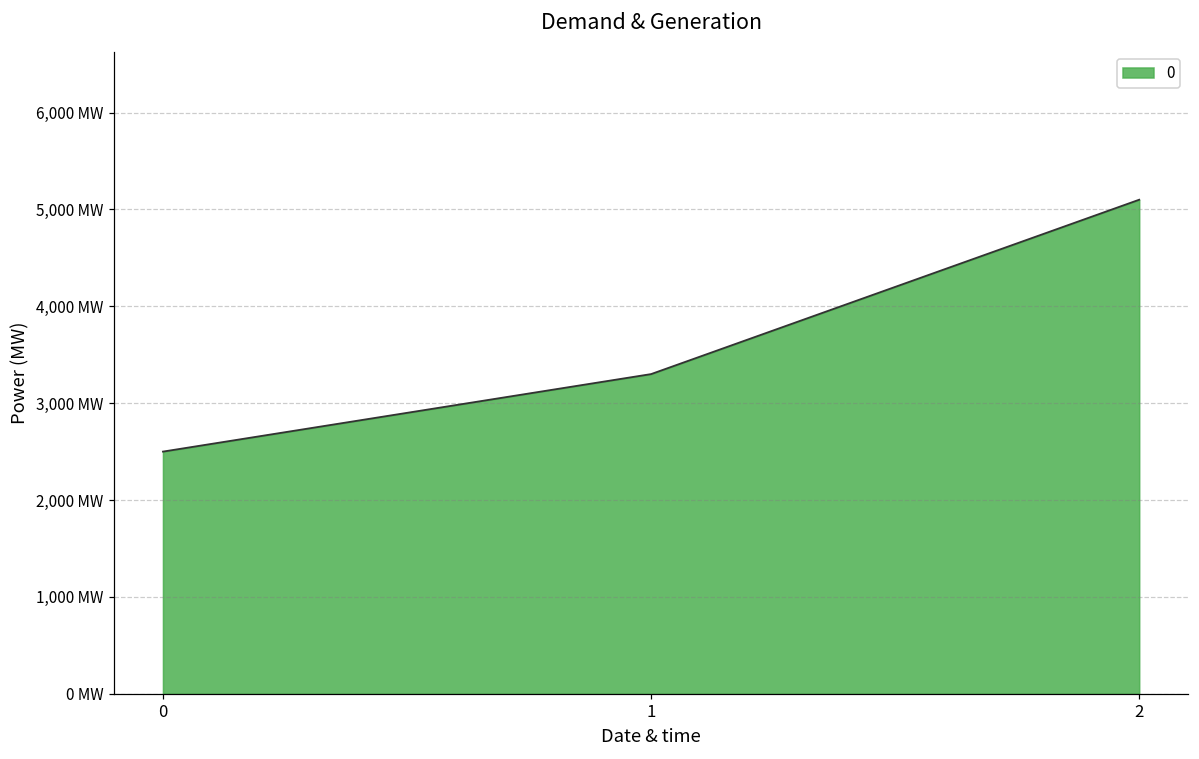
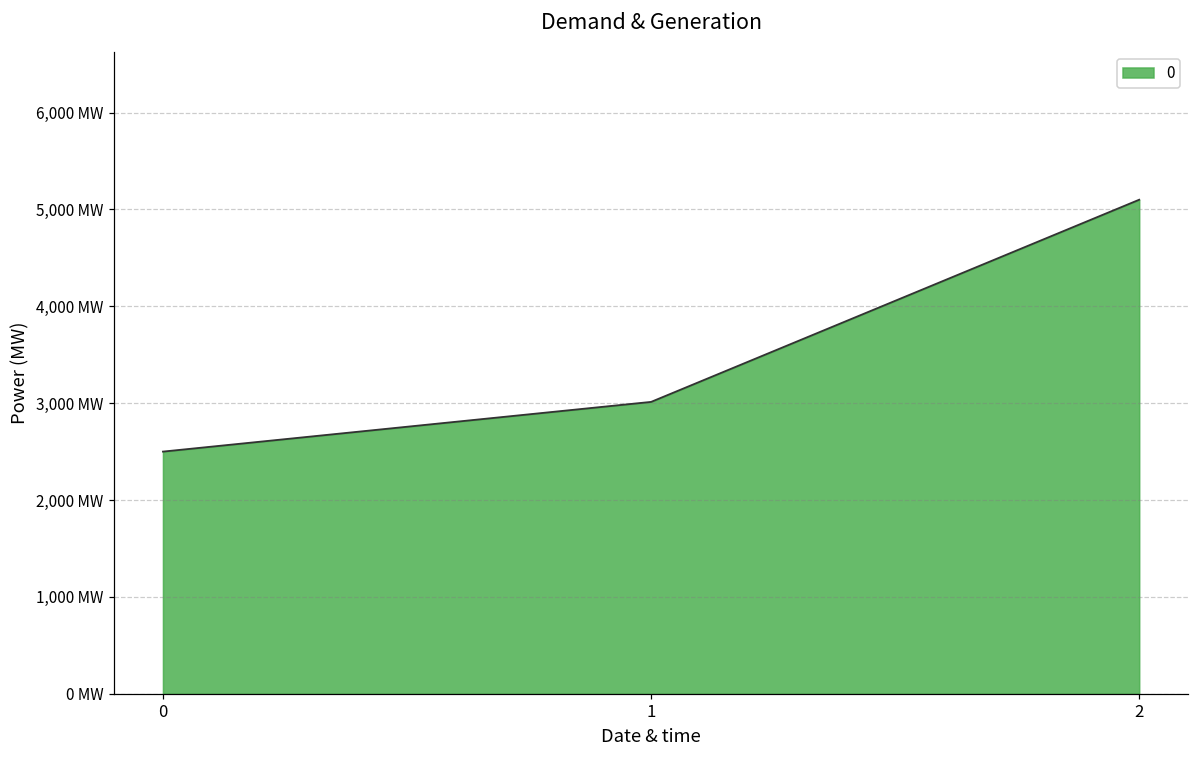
  {
    "0": "2,500 MW",
-   "1": "3,300 MW",
+   "1": "3,000 MW",
    "2": "5,100 MW"
  }
